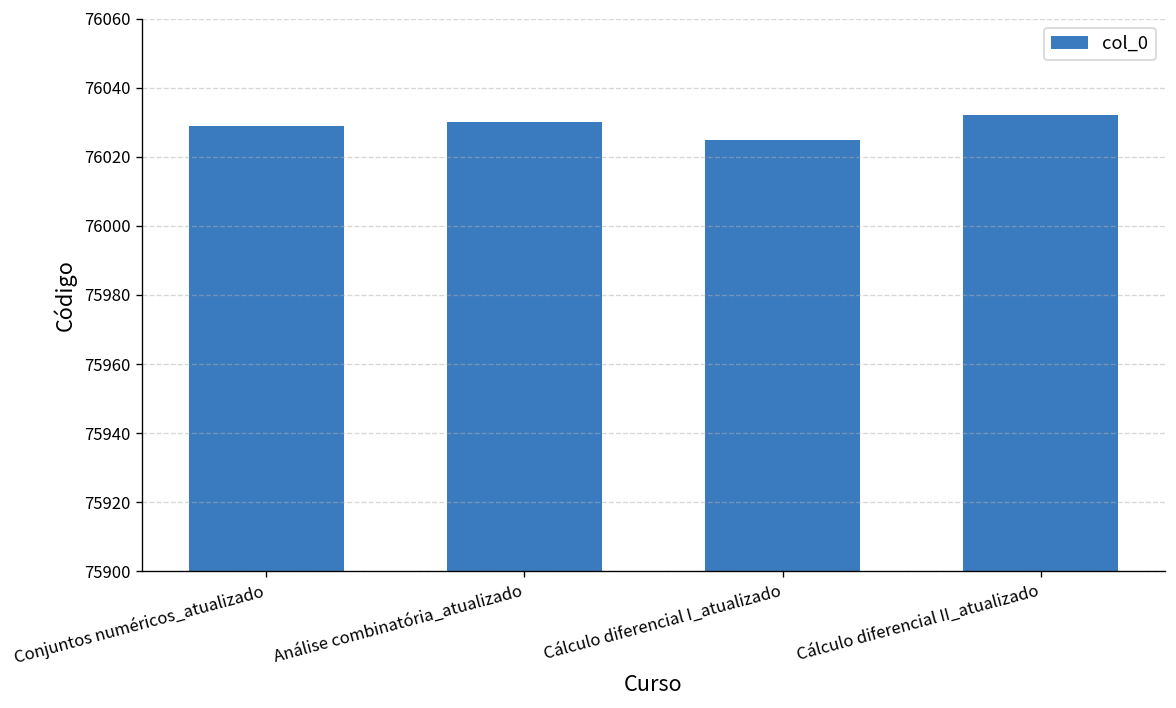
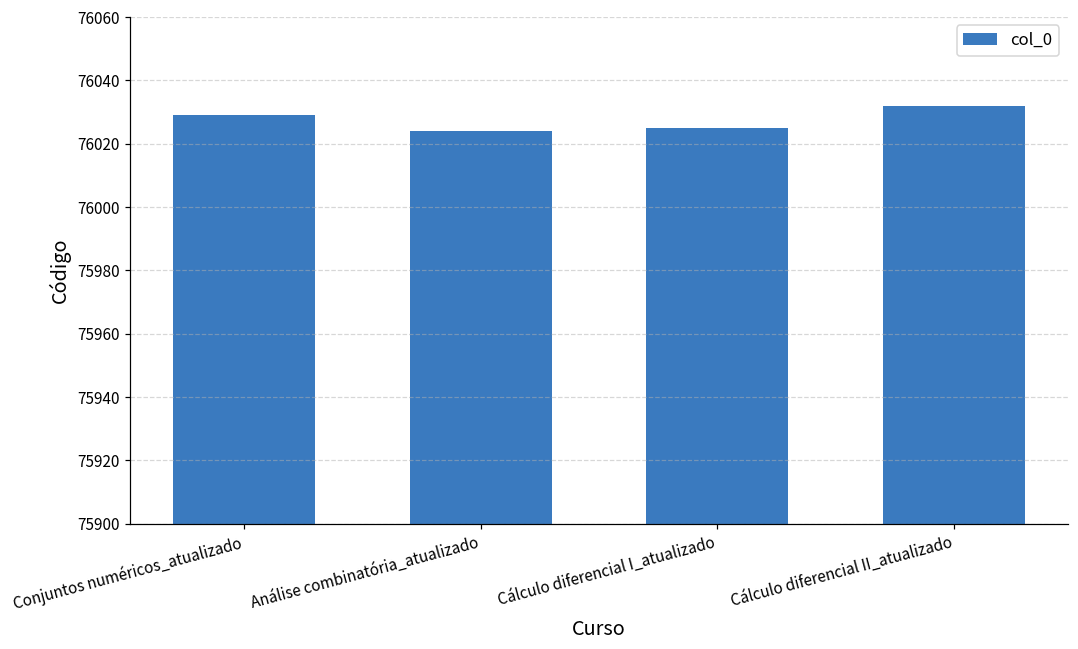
  {
    "Conjuntos numéricos_atualizado": 76029,
-   "Análise combinatória_atualizado": 76030,
+   "Análise combinatória_atualizado": 76024,
    "Cálculo diferencial I_atualizado": 76025,
    "Cálculo diferencial II_atualizado": 76032
  }
